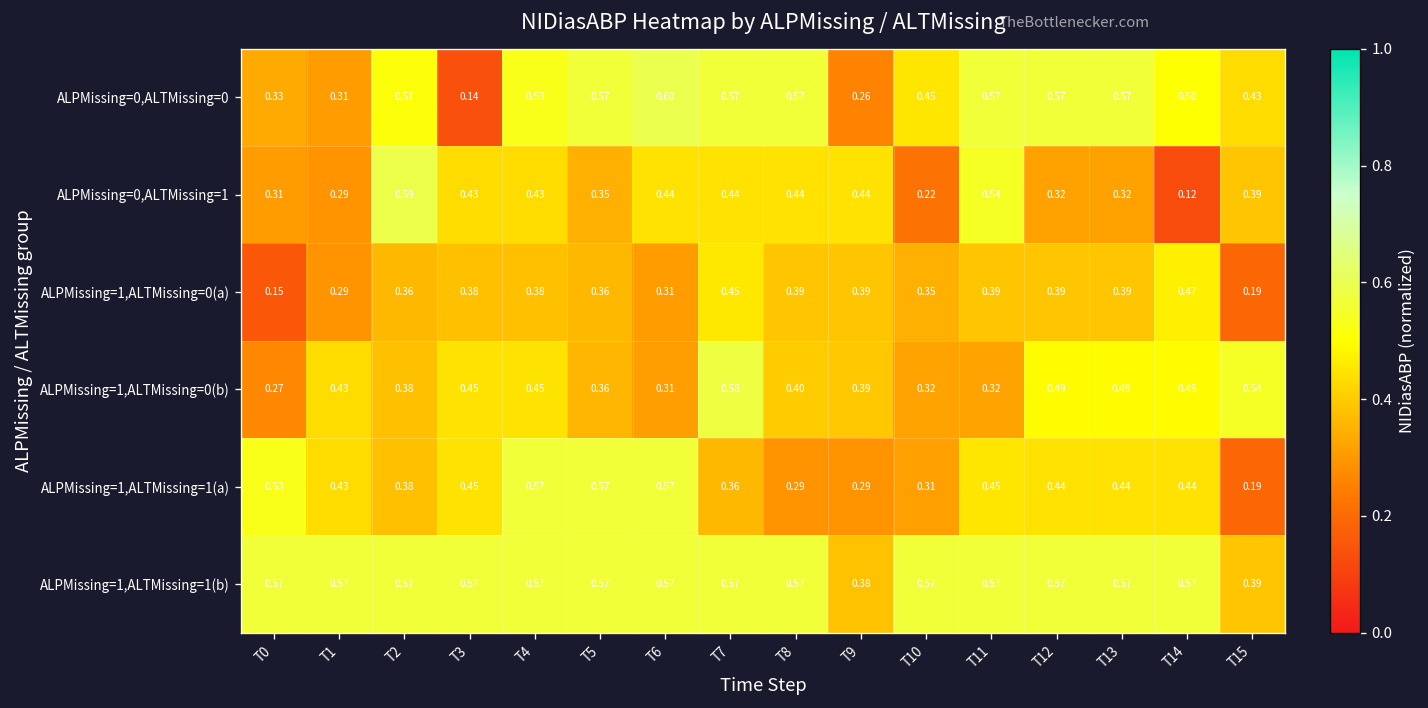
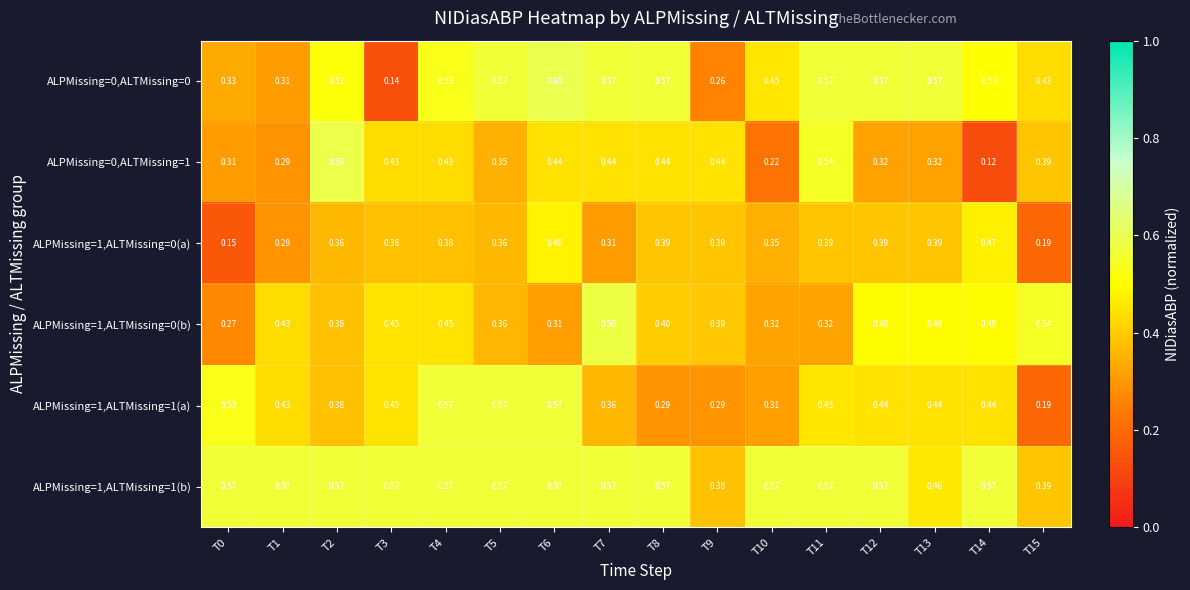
  {
    "ALPMissing=0,ALTMissing=0": {
      "T0": 0.33,
      "T1": 0.31,
      "T2": 0.51,
      "T3": 0.14,
      "T4": 0.53,
      "T5": 0.57,
      "T6": 0.60,
      "T7": 0.57,
      "T8": 0.57,
      "T9": 0.26,
      "T10": 0.45,
      "T11": 0.57,
      "T12": 0.57,
      "T13": 0.57,
      "T14": 0.50,
      "T15": 0.43
    },
    "ALPMissing=0,ALTMissing=1": {
      "T0": 0.31,
      "T1": 0.29,
      "T2": 0.59,
      "T3": 0.43,
      "T4": 0.43,
      "T5": 0.35,
      "T6": 0.44,
      "T7": 0.44,
      "T8": 0.44,
      "T9": 0.44,
      "T10": 0.22,
      "T11": 0.54,
      "T12": 0.32,
      "T13": 0.32,
      "T14": 0.12,
      "T15": 0.39
    },
    "ALPMissing=1,ALTMissing=0(a)": {
      "T0": 0.15,
      "T1": 0.29,
      "T2": 0.36,
      "T3": 0.38,
      "T4": 0.38,
      "T5": 0.36,
-     "T6": 0.31,
-     "T7": 0.45,
+     "T6": 0.48,
+     "T7": 0.31,
      "T8": 0.39,
      "T9": 0.39,
      "T10": 0.35,
      "T11": 0.39,
      "T12": 0.39,
      "T13": 0.39,
      "T14": 0.47,
      "T15": 0.19
    },
    "ALPMissing=1,ALTMissing=0(b)": {
      "T0": 0.27,
      "T1": 0.43,
      "T2": 0.38,
      "T3": 0.45,
      "T4": 0.45,
      "T5": 0.36,
      "T6": 0.31,
      "T7": 0.58,
      "T8": 0.40,
      "T9": 0.39,
      "T10": 0.32,
      "T11": 0.32,
      "T12": 0.49,
      "T13": 0.49,
      "T14": 0.49,
      "T15": 0.54
    },
    "ALPMissing=1,ALTMissing=1(a)": {
      "T0": 0.53,
      "T1": 0.43,
      "T2": 0.38,
      "T3": 0.45,
      "T4": 0.57,
      "T5": 0.57,
      "T6": 0.57,
      "T7": 0.36,
      "T8": 0.29,
      "T9": 0.29,
      "T10": 0.31,
      "T11": 0.45,
      "T12": 0.44,
      "T13": 0.44,
      "T14": 0.44,
      "T15": 0.19
    },
    "ALPMissing=1,ALTMissing=1(b)": {
      "T0": 0.57,
      "T1": 0.57,
      "T2": 0.57,
      "T3": 0.57,
      "T4": 0.57,
      "T5": 0.57,
      "T6": 0.57,
      "T7": 0.57,
      "T8": 0.57,
      "T9": 0.38,
      "T10": 0.57,
      "T11": 0.57,
      "T12": 0.57,
-     "T13": 0.57,
+     "T13": 0.46,
      "T14": 0.57,
      "T15": 0.39
    }
  }
